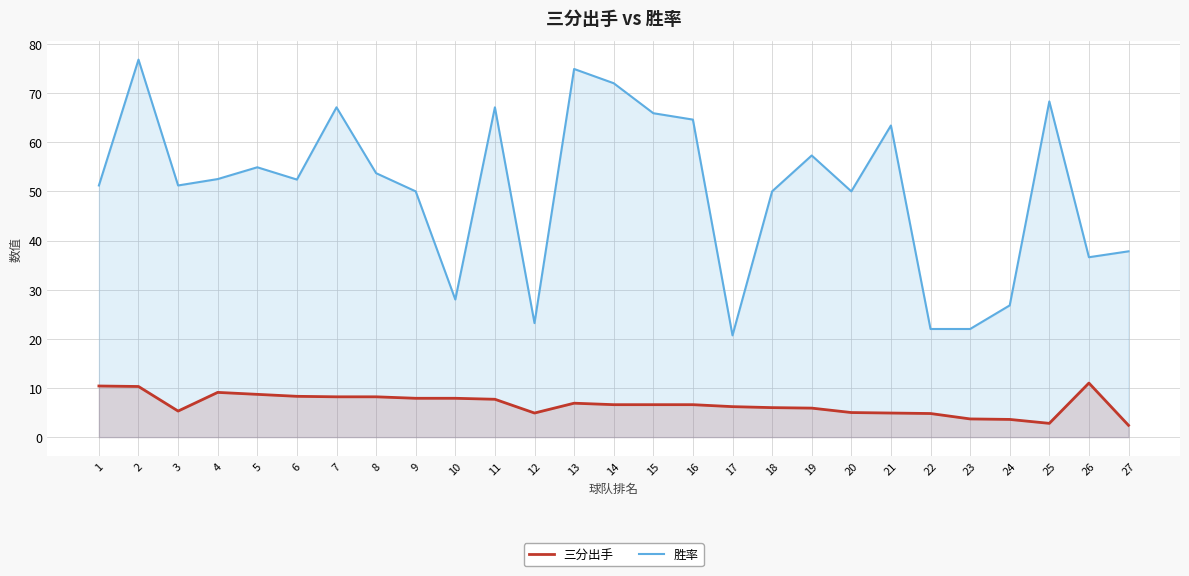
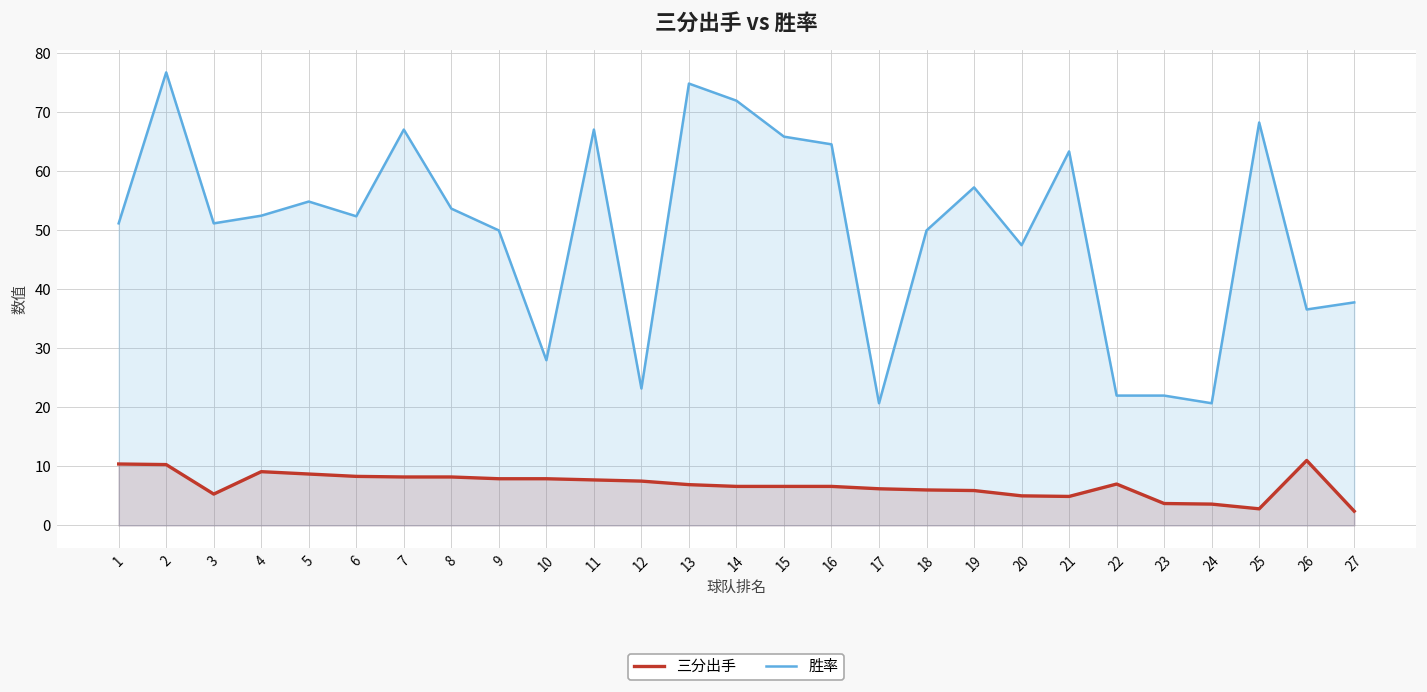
  {
    "三分出手": {
      "1": 10,
      "2": 10,
      "3": 5,
      "4": 9,
      "5": 9,
      "6": 8,
      "7": 8,
      "8": 8,
      "9": 8,
      "10": 8,
      "11": 8,
-     "12": 5,
+     "12": 8,
      "13": 7,
      "14": 7,
      "15": 7,
      "16": 7,
      "17": 6,
      "18": 6,
      "19": 6,
      "20": 5,
      "21": 5,
-     "22": 5,
+     "22": 7,
      "23": 4,
      "24": 4,
      "25": 3,
      "26": 11,
      "27": 2
    },
    "胜率": {
      "1": 51,
      "2": 77,
      "3": 51,
      "4": 53,
      "5": 55,
      "6": 52,
      "7": 67,
      "8": 54,
      "9": 50,
      "10": 28,
      "11": 67,
      "12": 23,
      "13": 75,
      "14": 72,
      "15": 66,
      "16": 65,
      "17": 21,
      "18": 50,
      "19": 57,
-     "20": 50,
+     "20": 48,
      "21": 63,
      "22": 22,
      "23": 22,
-     "24": 27,
+     "24": 21,
      "25": 68,
      "26": 37,
      "27": 38
    }
  }
